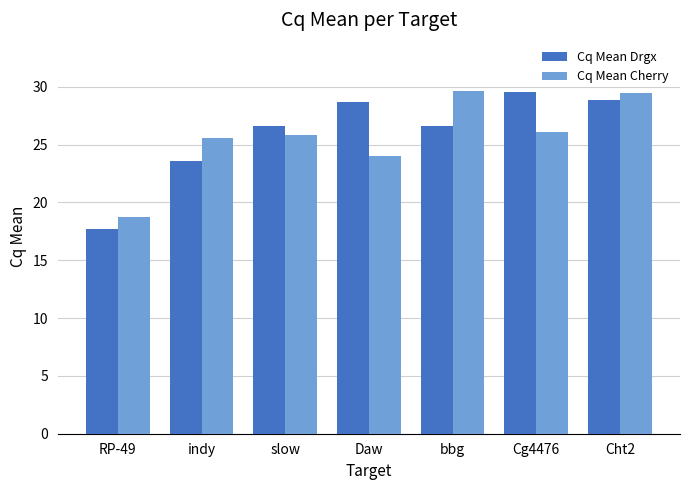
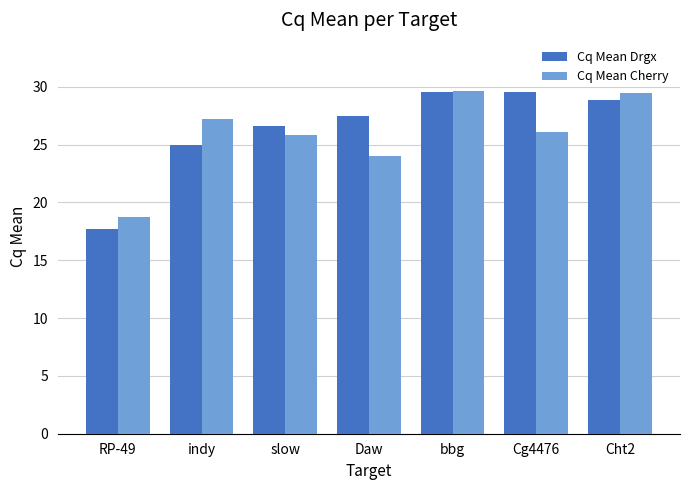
  {
    "Cq Mean Drgx": {
      "RP-49": 17.7,
-     "indy": 23.6,
+     "indy": 24.9,
      "slow": 26.6,
-     "Daw": 28.7,
-     "bbg": 26.6,
+     "Daw": 27.4,
+     "bbg": 29.5,
      "Cg4476": 29.5,
      "Cht2": 28.8
    },
    "Cq Mean Cherry": {
      "RP-49": 18.8,
-     "indy": 25.6,
+     "indy": 27.2,
      "slow": 25.8,
      "Daw": 24.0,
      "bbg": 29.6,
      "Cg4476": 26.1,
      "Cht2": 29.4
    }
  }
